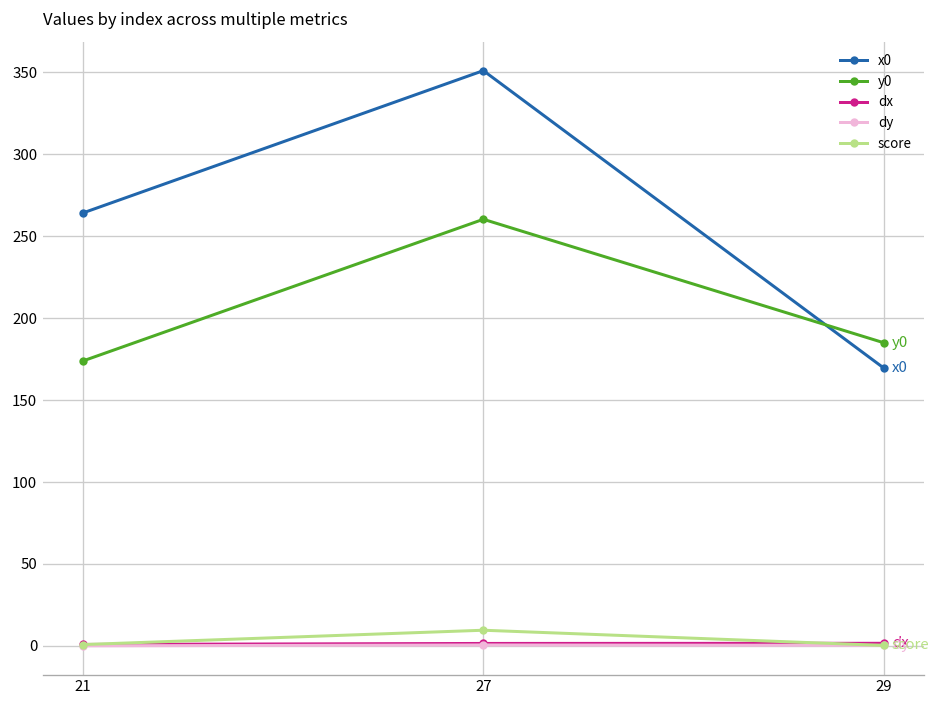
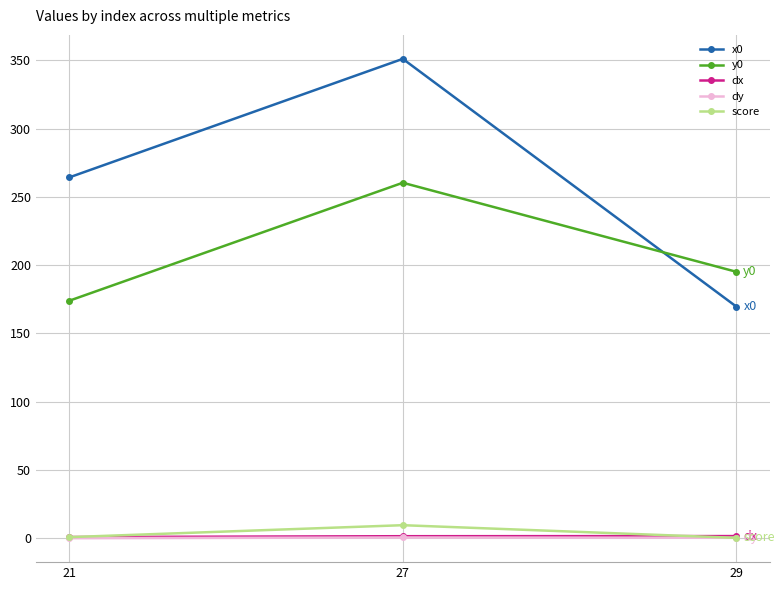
  {
    "x0": {
      "21": 264,
      "27": 351,
      "29": 170
    },
    "y0": {
      "21": 174,
      "27": 260,
-     "29": 185
+     "29": 195
    },
    "score": {
      "27": 10
    }
  }
